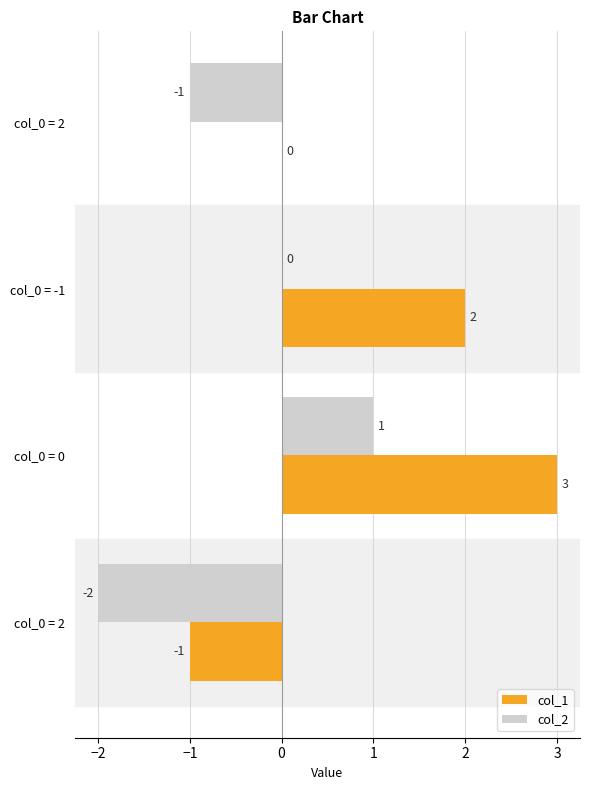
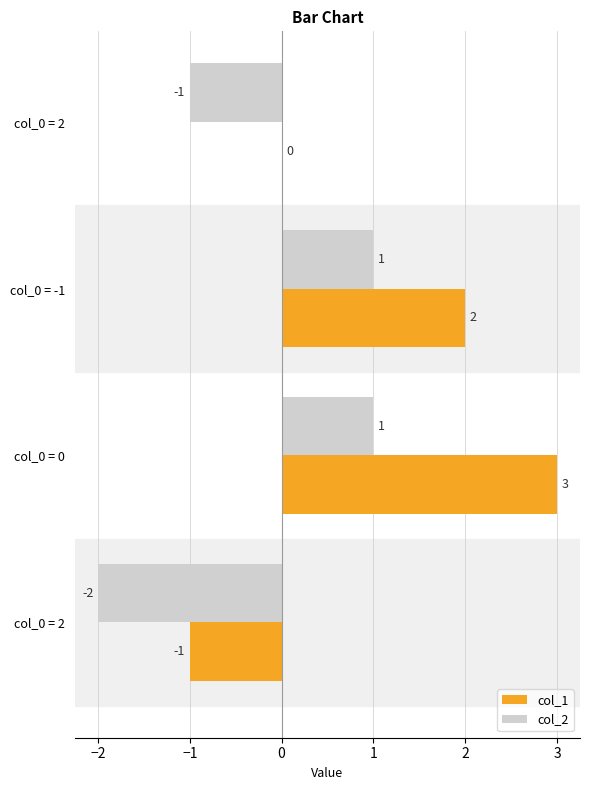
  {
    "col_1": {
      "col_0 = -1": 2,
      "col_0 = 0": 3
    },
    "col_2": {
-     "col_0 = -1": 0,
+     "col_0 = -1": 1,
      "col_0 = 0": 1
    }
  }
